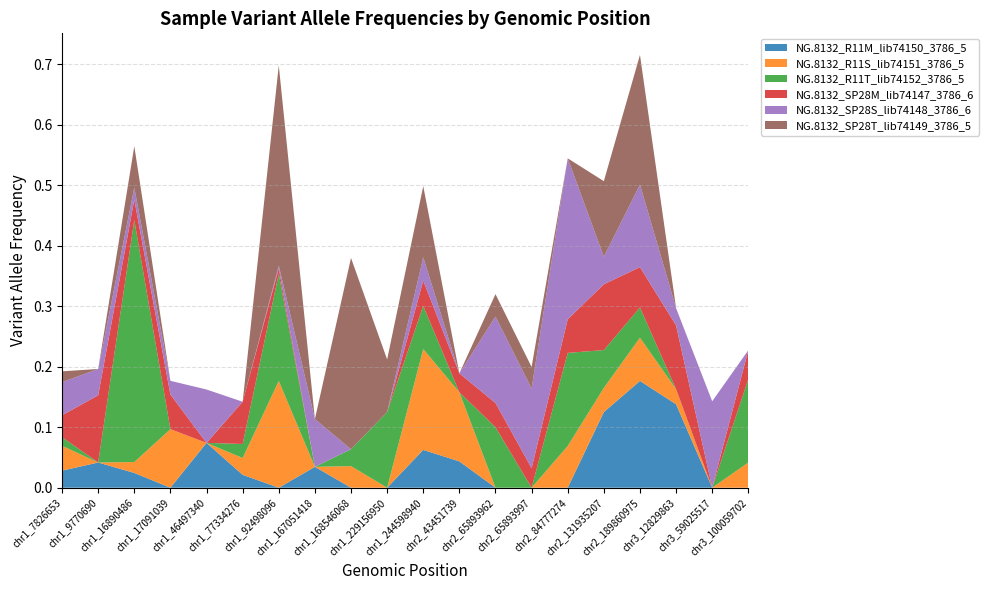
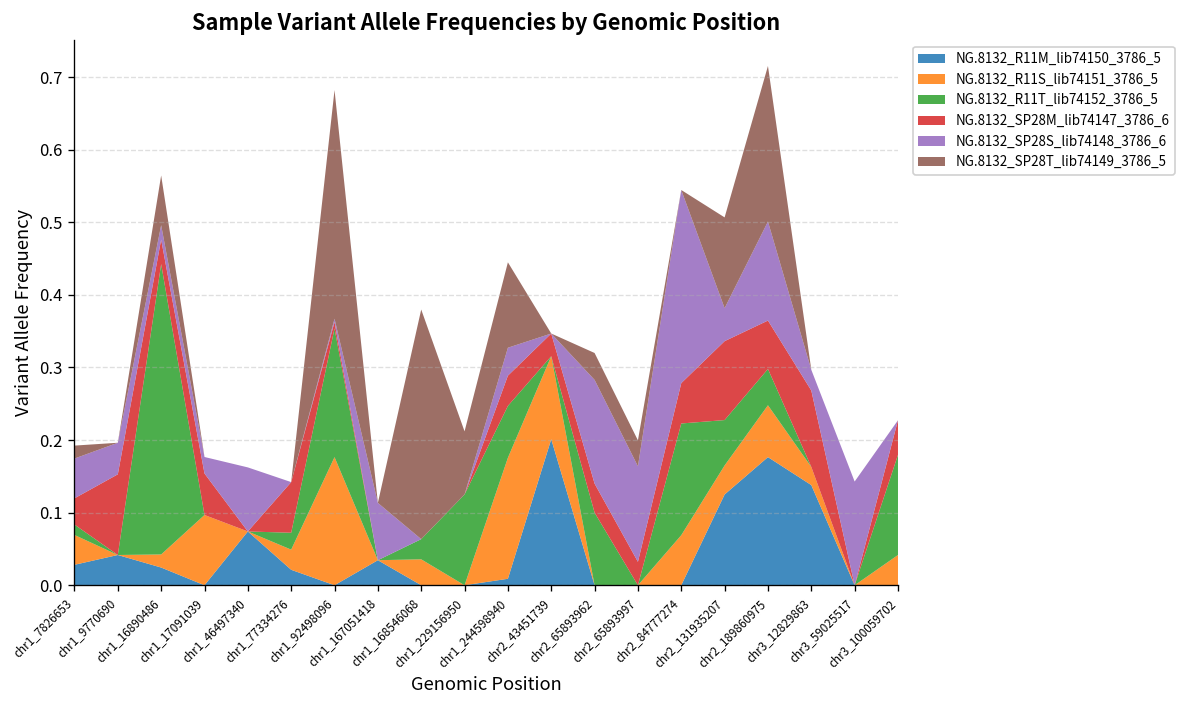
  {
    "NG.8132_R11M_lib74150_3786_5": {
      "chr1_7826653": 0.03,
      "chr1_16890486": 0.02,
      "chr1_17091039": 0.00,
      "chr1_77334276": 0.02,
      "chr1_92498096": 0.00,
      "chr1_168546068": 0.00,
-     "chr1_244598940": 0.06,
-     "chr2_43451739": 0.04,
+     "chr1_244598940": 0.01,
+     "chr2_43451739": 0.20,
      "chr2_84777274": 0.00,
      "chr2_131935207": 0.13,
      "chr2_189860975": 0.18,
      "chr3_12829863": 0.14,
      "chr3_100059702": 0.00
    },
    "NG.8132_R11S_lib74151_3786_5": {
      "chr1_7826653": 0.04,
      "chr1_16890486": 0.02,
      "chr1_77334276": 0.03,
      "chr1_92498096": 0.18,
      "chr1_168546068": 0.04,
      "chr1_244598940": 0.17,
      "chr2_84777274": 0.07,
      "chr2_131935207": 0.04,
      "chr2_189860975": 0.07,
      "chr3_100059702": 0.04
    },
    "NG.8132_R11T_lib74152_3786_5": {
      "chr1_7826653": 0.01,
      "chr1_16890486": 0.40,
      "chr1_77334276": 0.02,
      "chr1_92498096": 0.18,
      "chr1_244598940": 0.07,
      "chr2_65893962": 0.10,
      "chr2_84777274": 0.15,
      "chr2_131935207": 0.06,
      "chr2_189860975": 0.05,
      "chr3_100059702": 0.14
    },
    "NG.8132_SP28M_lib74147_3786_6": {
      "chr1_7826653": 0.04,
      "chr1_9770690": 0.11,
      "chr1_16890486": 0.03,
      "chr1_17091039": 0.06,
      "chr1_92498096": 0.01,
      "chr1_244598940": 0.04,
      "chr2_65893962": 0.04,
      "chr2_65893997": 0.03,
      "chr2_84777274": 0.06,
      "chr2_131935207": 0.11,
      "chr2_189860975": 0.07,
      "chr3_12829863": 0.11
    },
    "NG.8132_SP28S_lib74148_3786_6": {
      "chr1_7826653": 0.05,
      "chr1_16890486": 0.02,
      "chr1_92498096": 0.00,
      "chr1_244598940": 0.04,
      "chr2_65893962": 0.14,
      "chr2_65893997": 0.13,
      "chr2_131935207": 0.05,
      "chr2_189860975": 0.14
    },
    "NG.8132_SP28T_lib74149_3786_5": {
      "chr1_7826653": 0.02,
      "chr1_16890486": 0.07,
-     "chr1_92498096": 0.33,
+     "chr1_92498096": 0.31,
      "chr1_168546068": 0.32,
      "chr1_229156950": 0.09,
      "chr1_244598940": 0.12,
      "chr2_65893962": 0.04,
      "chr2_65893997": 0.04,
      "chr2_131935207": 0.13,
      "chr2_189860975": 0.21
    }
  }
